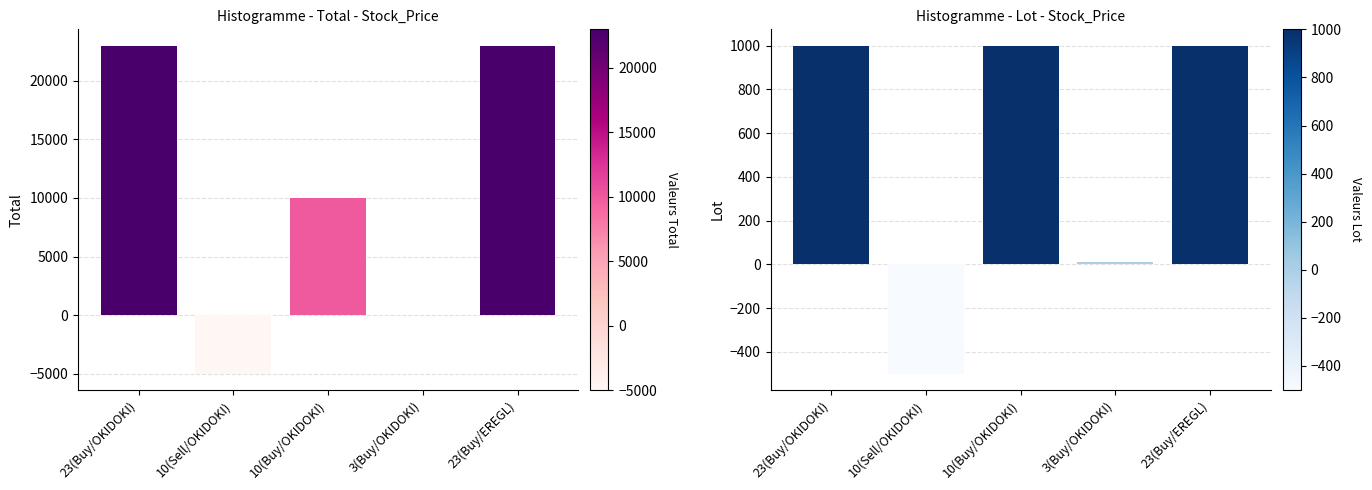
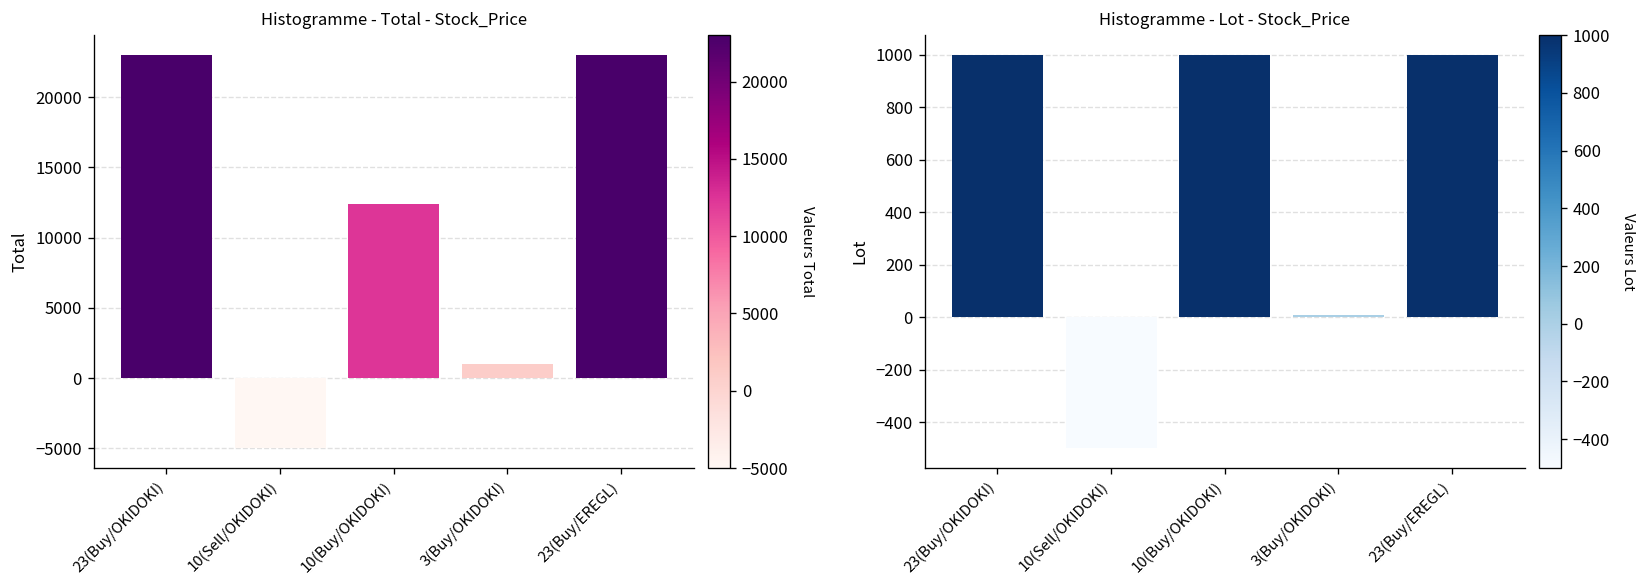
  {
    "Histogramme - Total - Stock_Price": {
      "23(Buy/OKIDOKI)": 23000,
      "10(Sell/OKIDOKI)": -5000,
-     "10(Buy/OKIDOKI)": 10000,
-     "3(Buy/OKIDOKI)": 0,
+     "10(Buy/OKIDOKI)": 12400,
+     "3(Buy/OKIDOKI)": 1000,
      "23(Buy/EREGL)": 23000
    },
    "Histogramme - Lot - Stock_Price": {
      "23(Buy/OKIDOKI)": 1000,
      "10(Sell/OKIDOKI)": -500,
      "10(Buy/OKIDOKI)": 1000,
      "23(Buy/EREGL)": 1000
    }
  }
